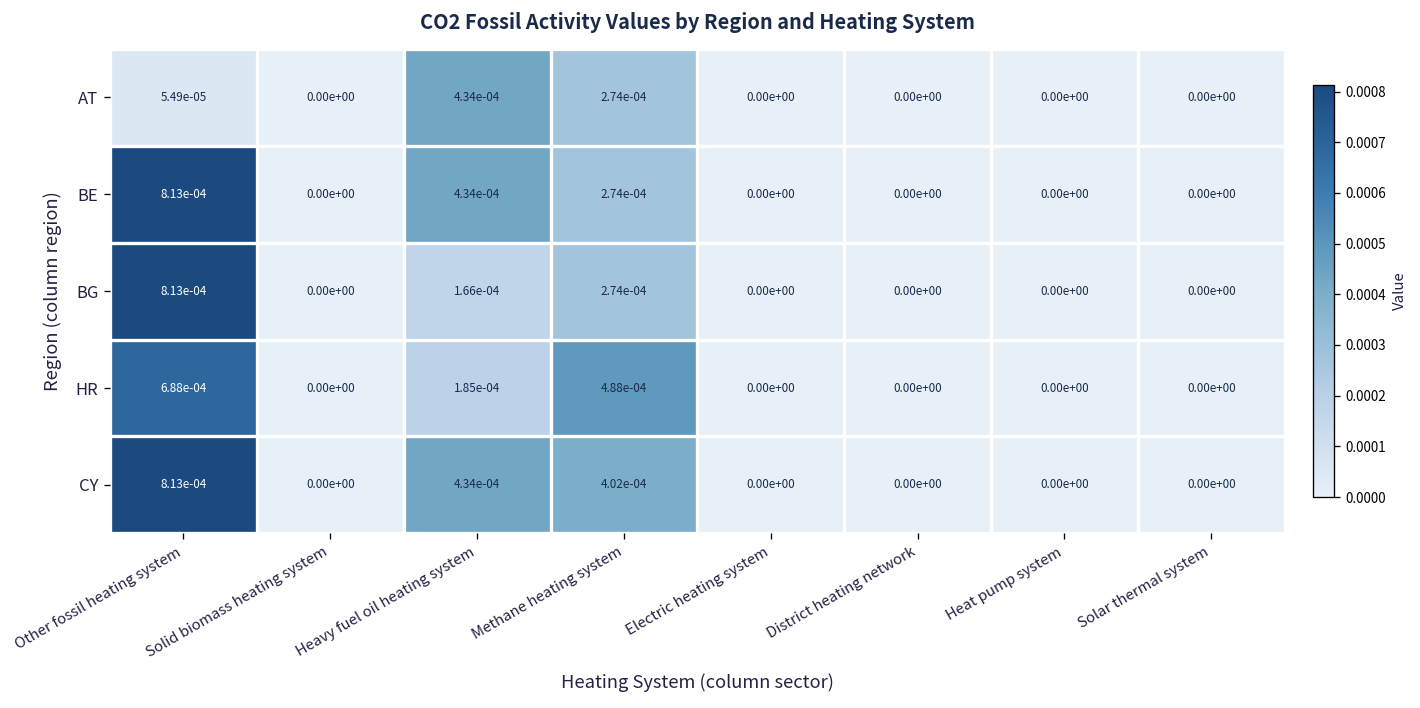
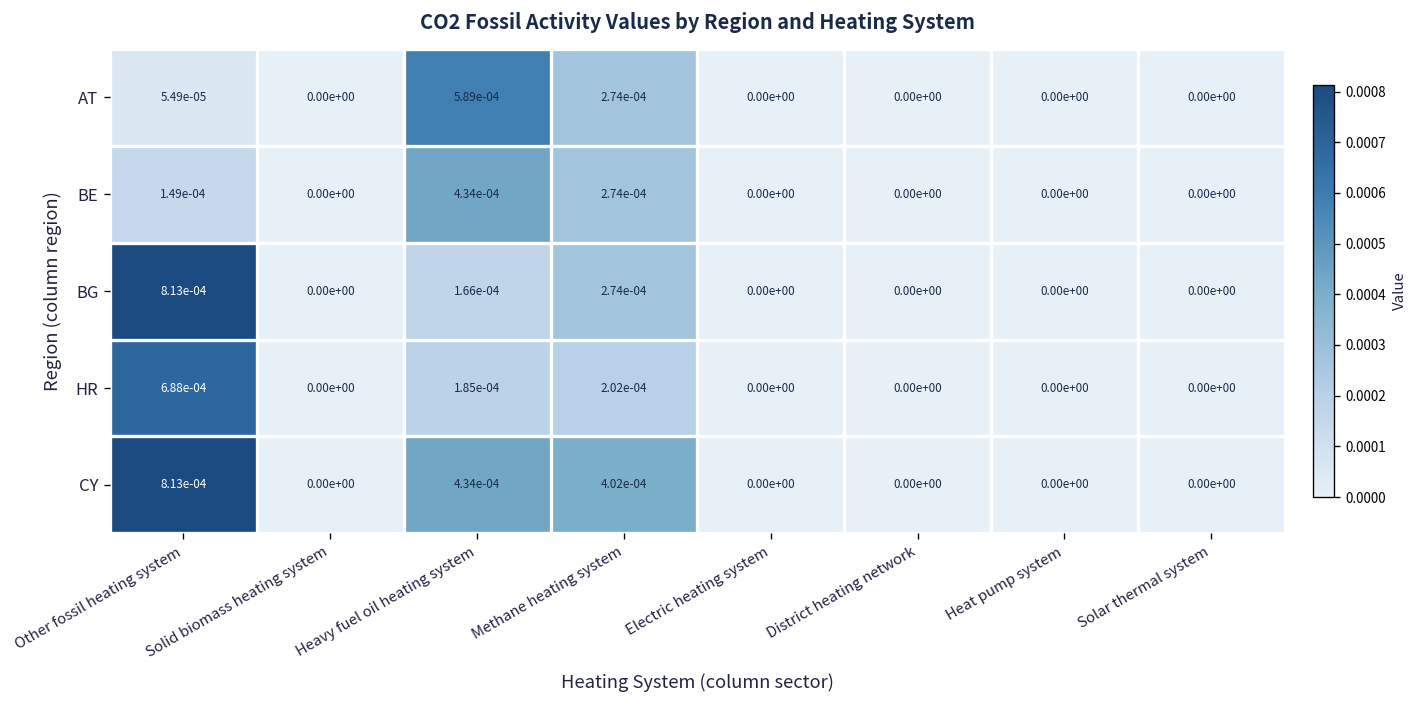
  {
    "AT": {
      "Other fossil heating system": "5.49e-05",
      "Solid biomass heating system": "0.00e+00",
-     "Heavy fuel oil heating system": "4.34e-04",
+     "Heavy fuel oil heating system": "5.89e-04",
      "Methane heating system": "2.74e-04",
      "Electric heating system": "0.00e+00",
      "District heating network": "0.00e+00",
      "Heat pump system": "0.00e+00",
      "Solar thermal system": "0.00e+00"
    },
    "BE": {
-     "Other fossil heating system": "8.13e-04",
+     "Other fossil heating system": "1.49e-04",
      "Solid biomass heating system": "0.00e+00",
      "Heavy fuel oil heating system": "4.34e-04",
      "Methane heating system": "2.74e-04",
      "Electric heating system": "0.00e+00",
      "District heating network": "0.00e+00",
      "Heat pump system": "0.00e+00",
      "Solar thermal system": "0.00e+00"
    },
    "BG": {
      "Other fossil heating system": "8.13e-04",
      "Solid biomass heating system": "0.00e+00",
      "Heavy fuel oil heating system": "1.66e-04",
      "Methane heating system": "2.74e-04",
      "Electric heating system": "0.00e+00",
      "District heating network": "0.00e+00",
      "Heat pump system": "0.00e+00",
      "Solar thermal system": "0.00e+00"
    },
    "HR": {
      "Other fossil heating system": "6.88e-04",
      "Solid biomass heating system": "0.00e+00",
      "Heavy fuel oil heating system": "1.85e-04",
-     "Methane heating system": "4.88e-04",
+     "Methane heating system": "2.02e-04",
      "Electric heating system": "0.00e+00",
      "District heating network": "0.00e+00",
      "Heat pump system": "0.00e+00",
      "Solar thermal system": "0.00e+00"
    },
    "CY": {
      "Other fossil heating system": "8.13e-04",
      "Solid biomass heating system": "0.00e+00",
      "Heavy fuel oil heating system": "4.34e-04",
      "Methane heating system": "4.02e-04",
      "Electric heating system": "0.00e+00",
      "District heating network": "0.00e+00",
      "Heat pump system": "0.00e+00",
      "Solar thermal system": "0.00e+00"
    }
  }
